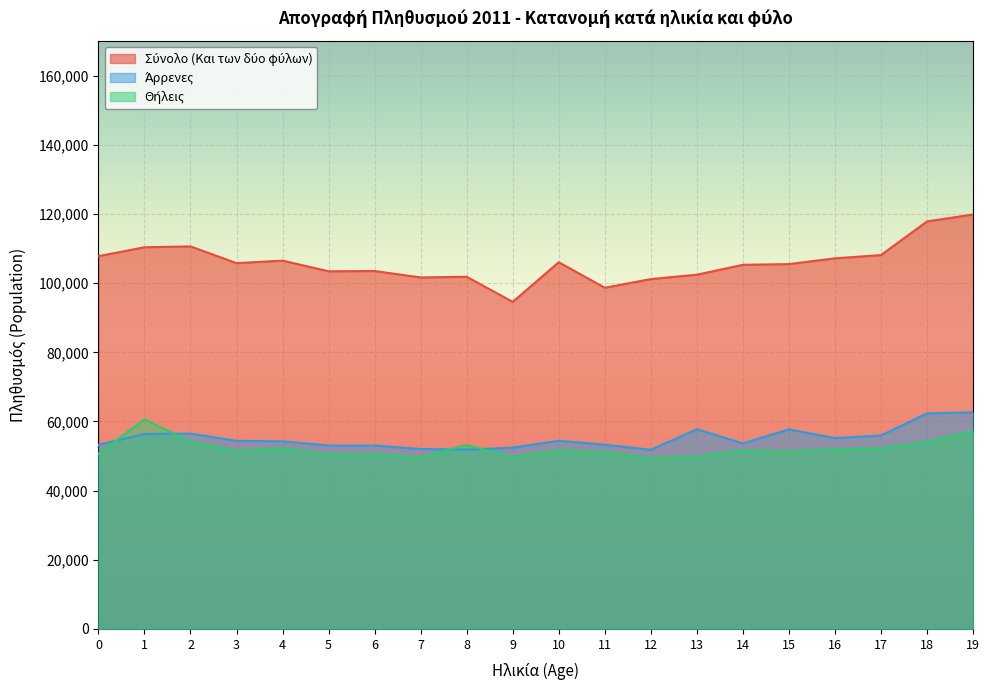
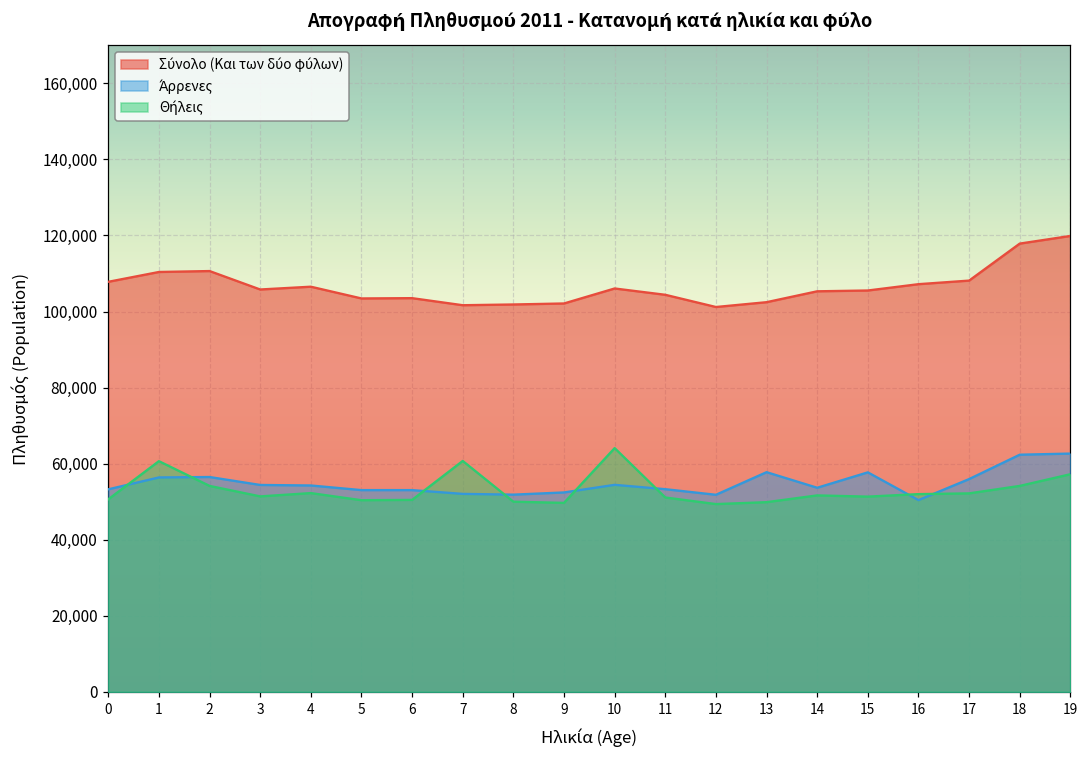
  {
    "Σύνολο (Και των δύο φύλων)": {
      "0": "108,000",
      "1": "110,000",
      "2": "111,000",
      "3": "106,000",
      "4": "107,000",
      "5": "103,000",
      "6": "104,000",
      "7": "102,000",
      "8": "102,000",
-     "9": "95,000",
+     "9": "102,000",
      "10": "106,000",
-     "11": "99,000",
+     "11": "104,000",
      "12": "101,000",
      "13": "102,000",
      "14": "105,000",
      "15": "106,000",
      "16": "107,000",
      "17": "108,000",
      "18": "118,000",
      "19": "120,000"
    },
    "Άρρενες": {
      "0": "53,000",
      "1": "56,000",
      "2": "56,000",
      "3": "54,000",
      "4": "54,000",
      "5": "53,000",
      "6": "53,000",
      "7": "52,000",
      "8": "52,000",
      "9": "52,000",
      "10": "54,000",
      "11": "53,000",
      "12": "52,000",
      "13": "58,000",
      "14": "54,000",
      "15": "58,000",
-     "16": "55,000",
+     "16": "50,000",
      "17": "56,000",
      "18": "62,000",
      "19": "63,000"
    },
    "Θήλεις": {
      "0": "51,000",
      "1": "61,000",
      "2": "54,000",
      "3": "51,000",
      "4": "52,000",
      "5": "50,000",
      "6": "50,000",
-     "7": "50,000",
-     "8": "53,000",
+     "7": "61,000",
+     "8": "50,000",
      "9": "50,000",
-     "10": "52,000",
+     "10": "64,000",
      "11": "51,000",
      "12": "49,000",
      "13": "50,000",
      "14": "52,000",
      "15": "51,000",
      "16": "52,000",
      "17": "52,000",
      "18": "54,000",
      "19": "57,000"
    }
  }
